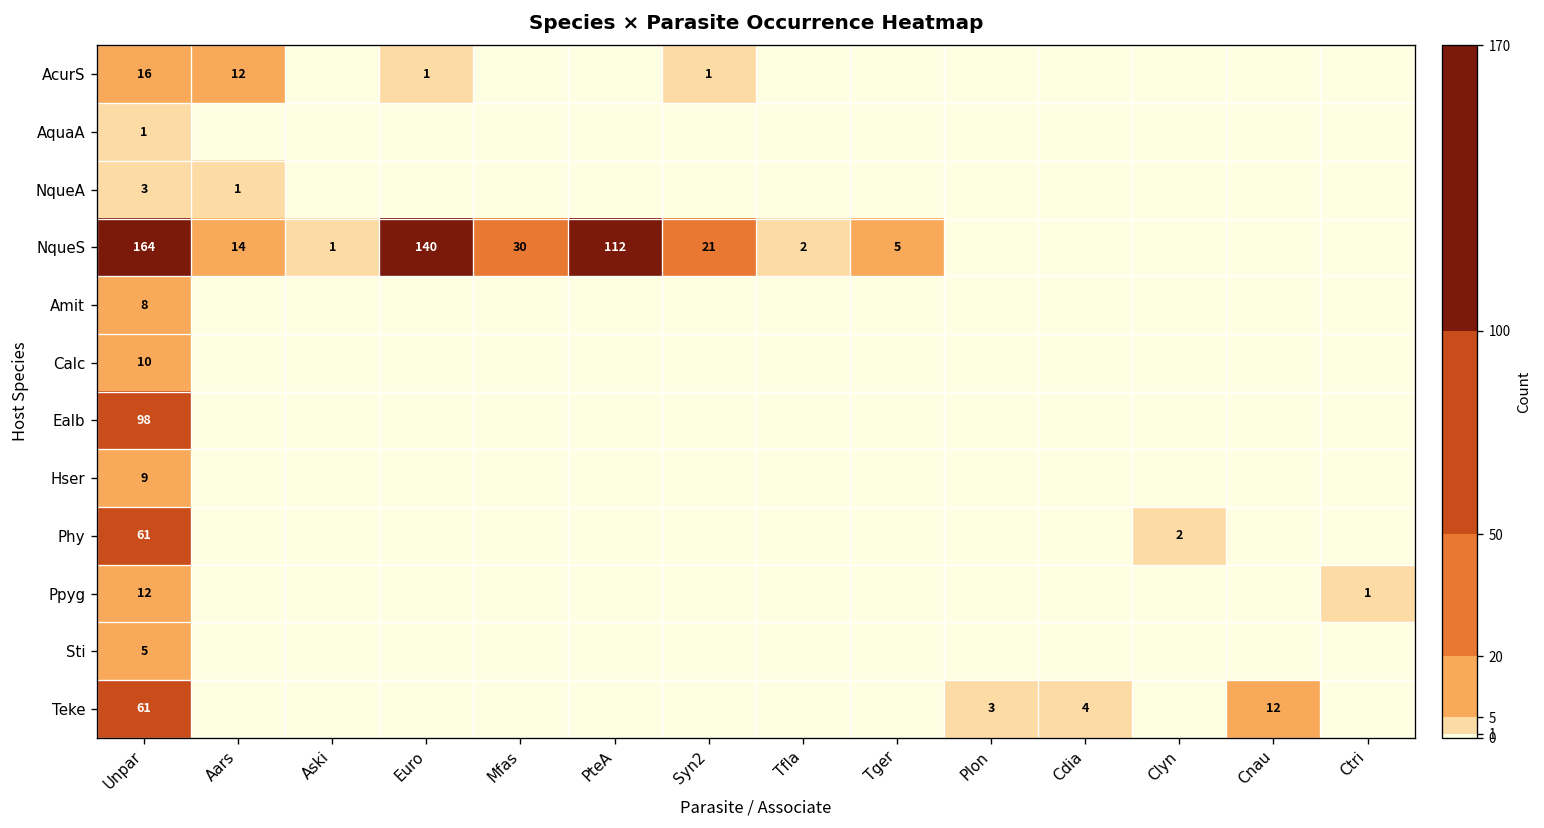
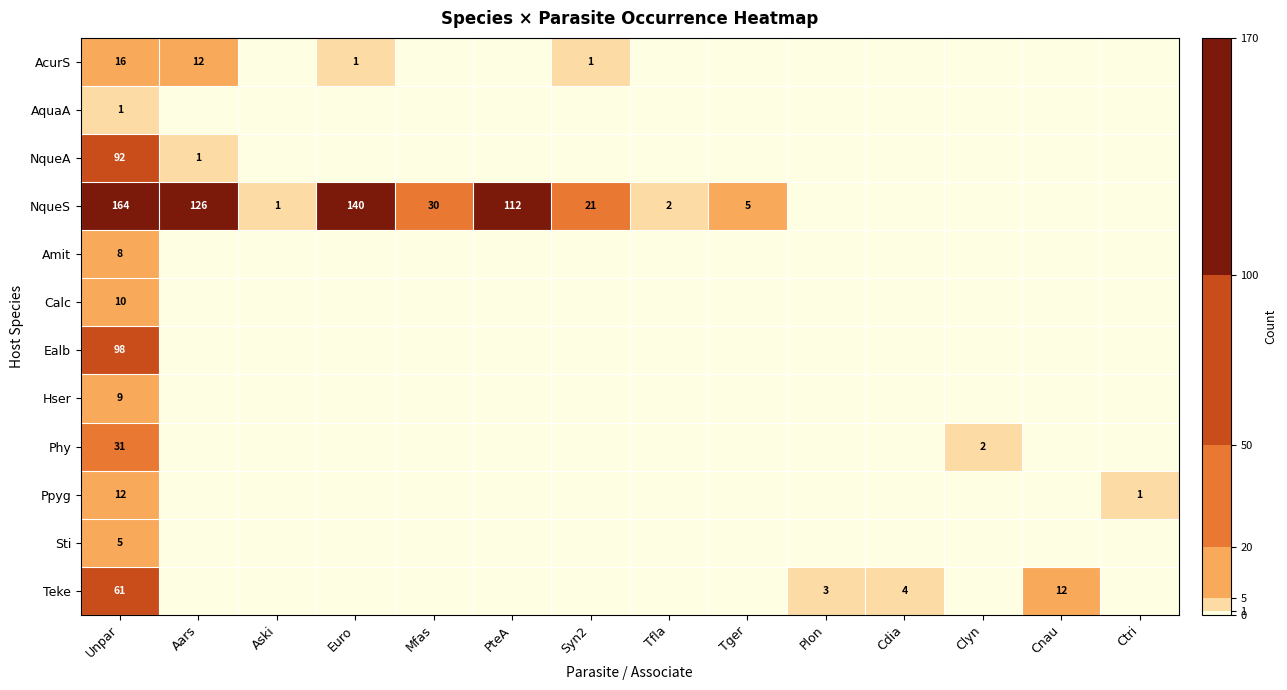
  {
    "AcurS": {
      "Unpar": 16,
      "Aars": 12,
      "Euro": 1,
      "Syn2": 1
    },
    "AquaA": {
      "Unpar": 1
    },
    "NqueA": {
-     "Unpar": 3,
+     "Unpar": 92,
      "Aars": 1
    },
    "NqueS": {
      "Unpar": 164,
-     "Aars": 14,
+     "Aars": 126,
      "Aski": 1,
      "Euro": 140,
      "Mfas": 30,
      "PteA": 112,
      "Syn2": 21,
      "Tfla": 2,
      "Tger": 5
    },
    "Amit": {
      "Unpar": 8
    },
    "Calc": {
      "Unpar": 10
    },
    "Ealb": {
      "Unpar": 98
    },
    "Hser": {
      "Unpar": 9
    },
    "Phy": {
-     "Unpar": 61,
+     "Unpar": 31,
      "Clyn": 2
    },
    "Ppyg": {
      "Unpar": 12,
      "Ctri": 1
    },
    "Sti": {
      "Unpar": 5
    },
    "Teke": {
      "Unpar": 61,
      "Plon": 3,
      "Cdia": 4,
      "Cnau": 12
    }
  }
